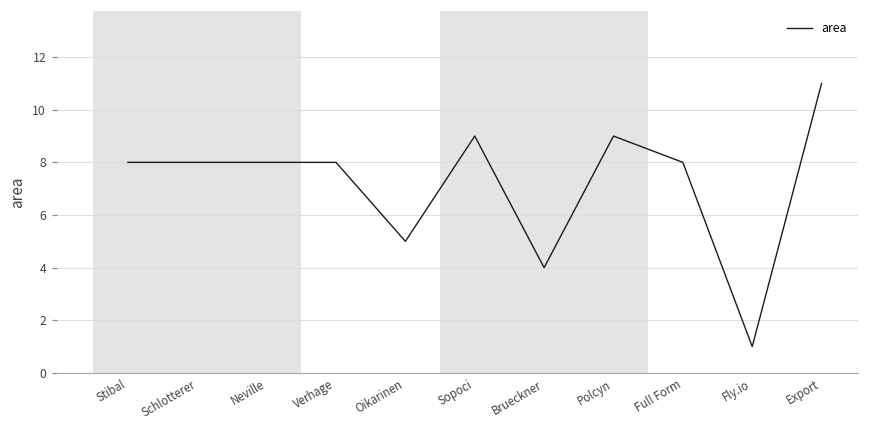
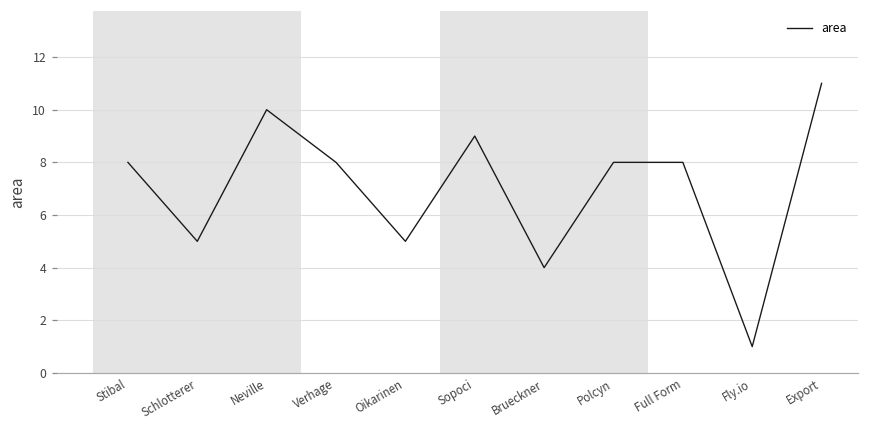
  {
    "Stibal": 8,
-   "Schlotterer": 8,
-   "Neville": 8,
+   "Schlotterer": 5,
+   "Neville": 10,
    "Verhage": 8,
    "Oikarinen": 5,
    "Sopoci": 9,
    "Brueckner": 4,
-   "Polcyn": 9,
+   "Polcyn": 8,
    "Full Form": 8,
    "Fly.io": 1,
    "Export": 11
  }
